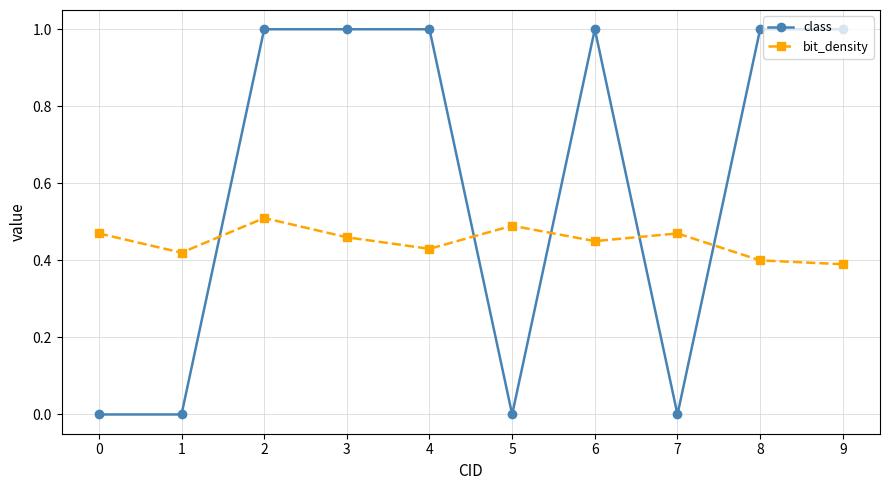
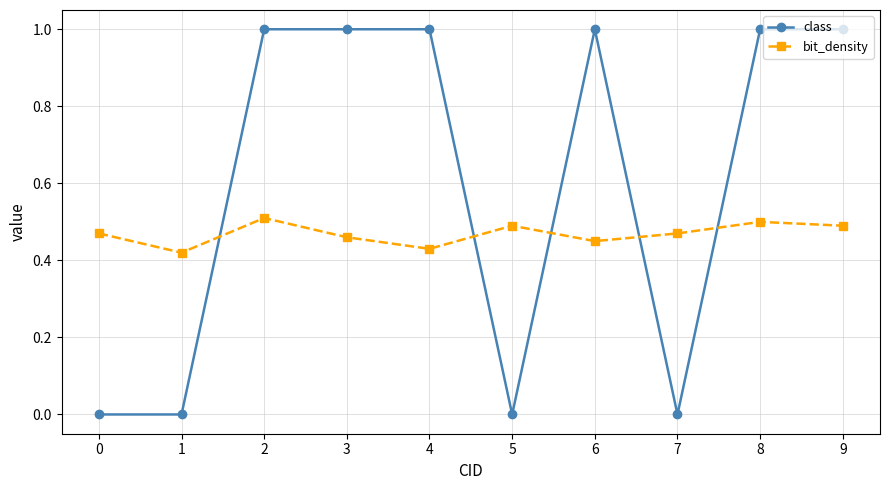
  {
    "class": {
      "0": 0.00,
      "1": 0.00,
      "2": 1.00,
      "3": 1.00,
      "4": 1.00,
      "5": 0.00,
      "6": 1.00,
      "7": 0.00,
      "8": 1.00
    },
    "bit_density": {
      "0": 0.47,
      "1": 0.42,
      "2": 0.51,
      "3": 0.46,
      "4": 0.43,
      "5": 0.49,
      "6": 0.45,
      "7": 0.47,
-     "8": 0.4,
-     "9": 0.39
+     "8": 0.5,
+     "9": 0.49
    }
  }
